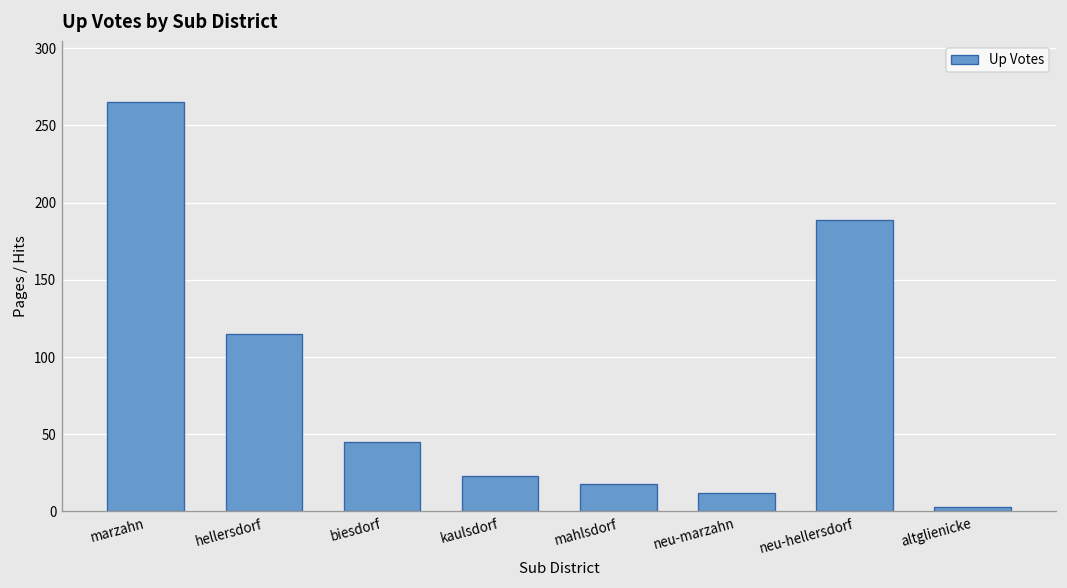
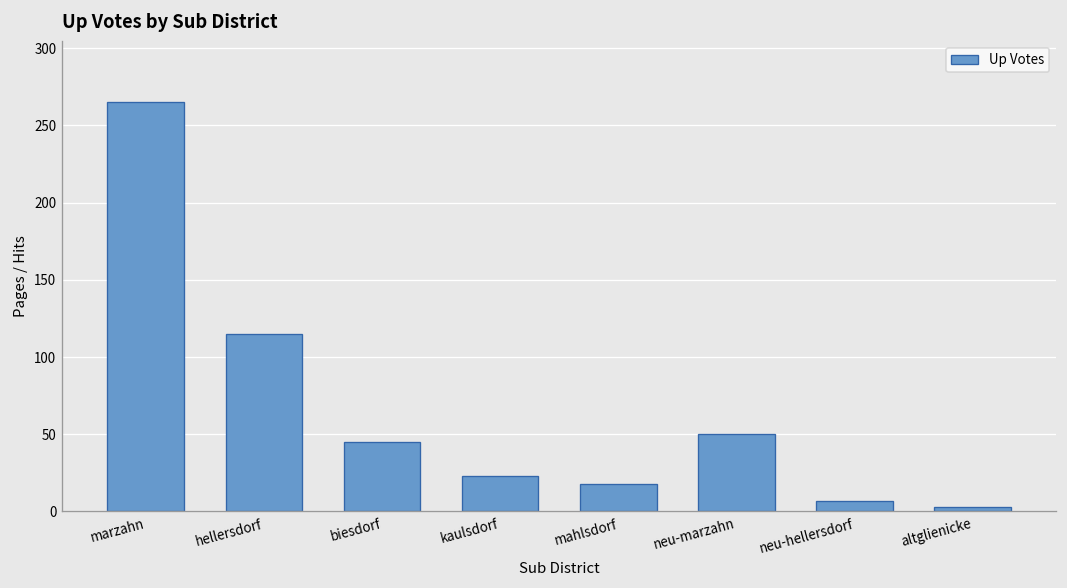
  {
    "marzahn": 265,
    "hellersdorf": 115,
    "biesdorf": 45,
    "kaulsdorf": 23,
    "mahlsdorf": 18,
-   "neu-marzahn": 12,
-   "neu-hellersdorf": 189,
+   "neu-marzahn": 50,
+   "neu-hellersdorf": 7,
    "altglienicke": 3
  }
